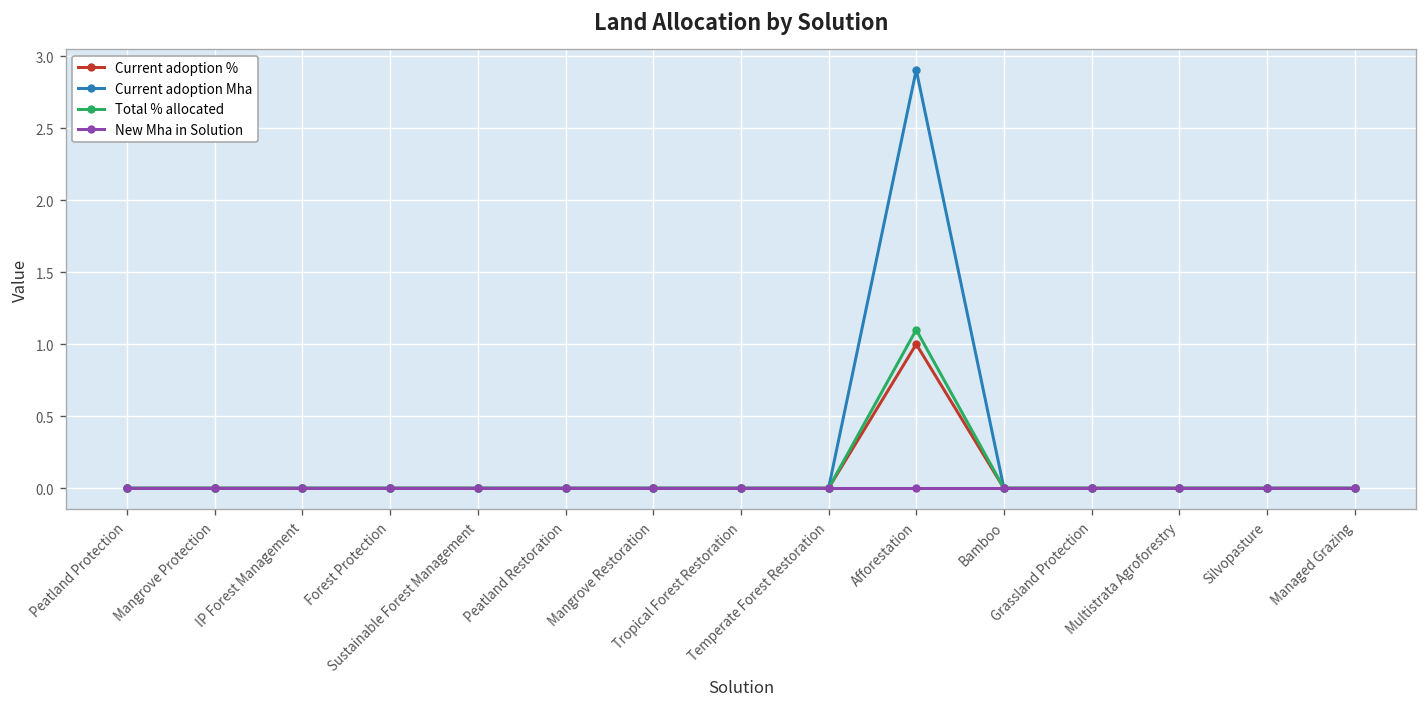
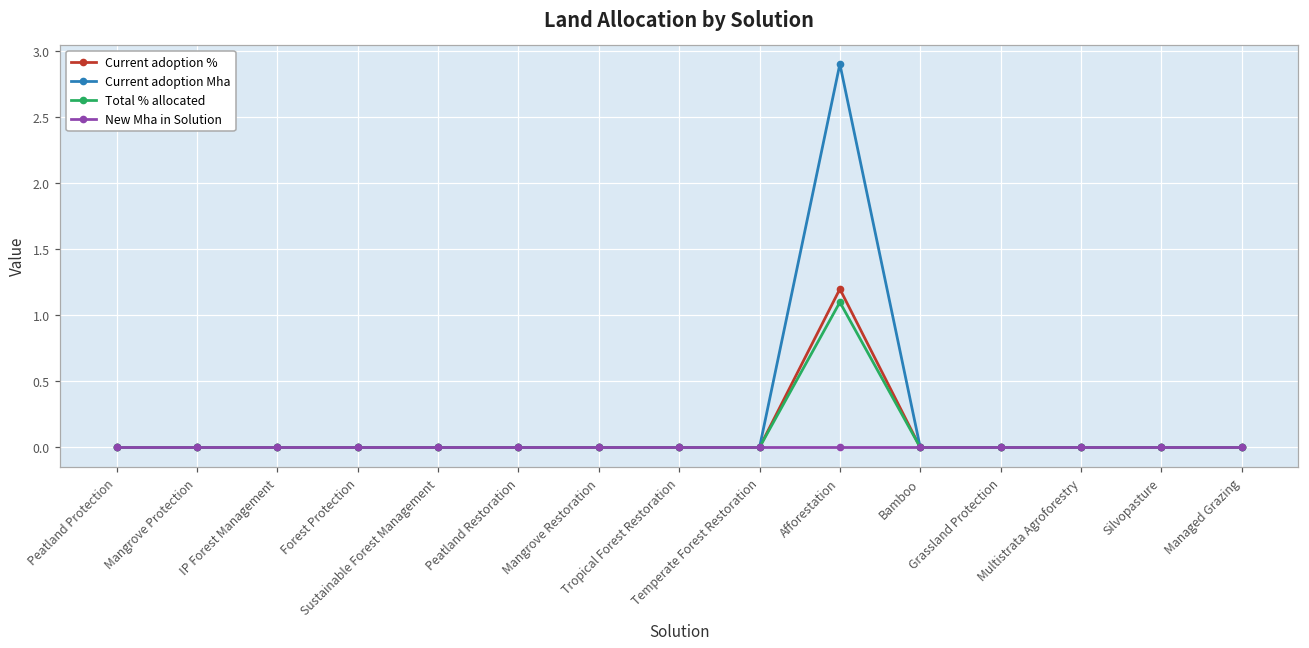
  {
    "Current adoption %": {
-     "Afforestation": 1.0
+     "Afforestation": 1.2
    },
    "Current adoption Mha": {
      "Afforestation": 2.9
    },
    "Total % allocated": {
      "Afforestation": 1.1
    },
    "New Mha in Solution": {
      "Afforestation": 0.0
    }
  }
